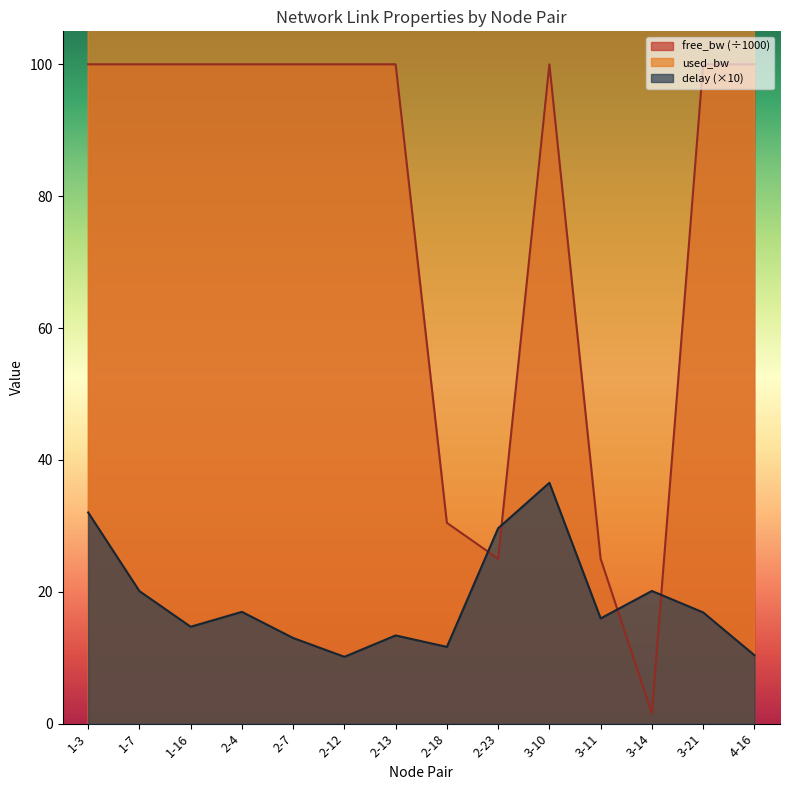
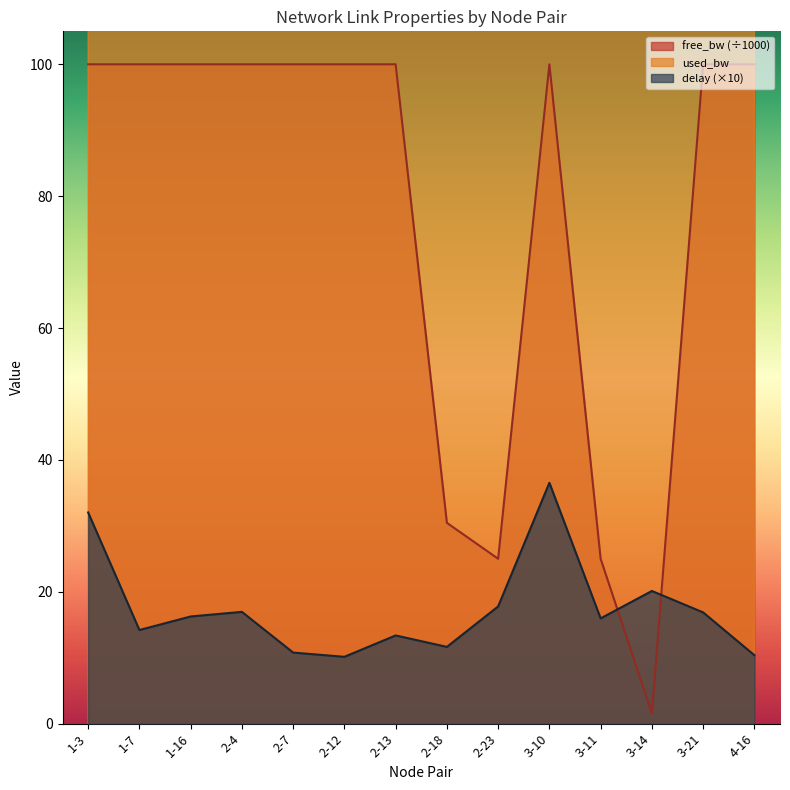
  {
    "free_bw (÷1000)": {
      "1-3": 100,
      "1-7": 100,
      "1-16": 100,
      "2-4": 100,
      "2-7": 100,
      "2-12": 100,
      "2-13": 100,
      "2-18": 30,
      "2-23": 25,
      "3-10": 100,
      "3-11": 25,
      "3-14": 2
    },
    "delay (×10)": {
      "1-3": 32,
-     "1-7": 20,
-     "1-16": 15,
+     "1-7": 14,
+     "1-16": 16,
      "2-4": 17,
-     "2-7": 13,
+     "2-7": 11,
      "2-12": 10,
      "2-13": 13,
      "2-18": 12,
-     "2-23": 30,
+     "2-23": 18,
      "3-10": 37,
      "3-11": 16,
      "3-14": 20,
      "3-21": 17,
      "4-16": 10
    }
  }
